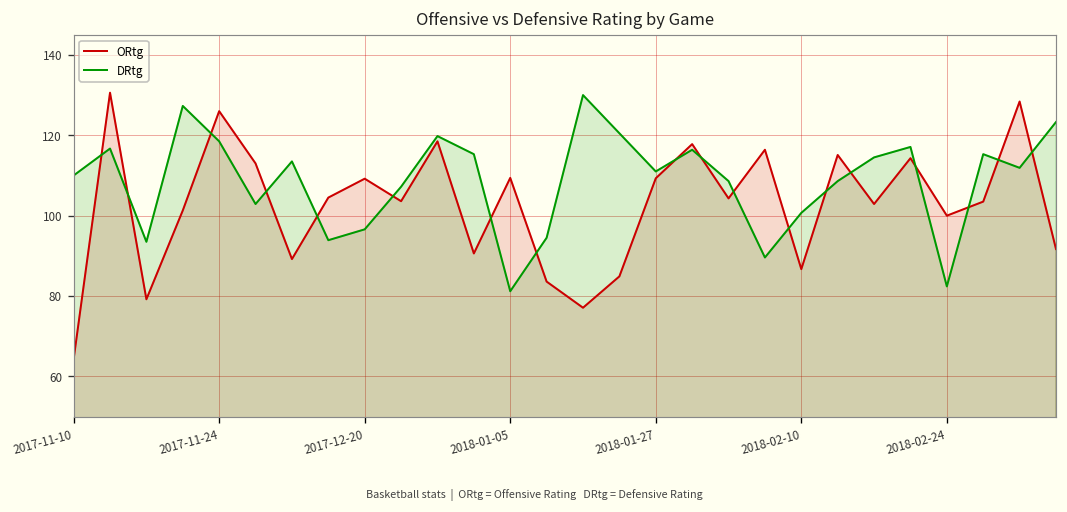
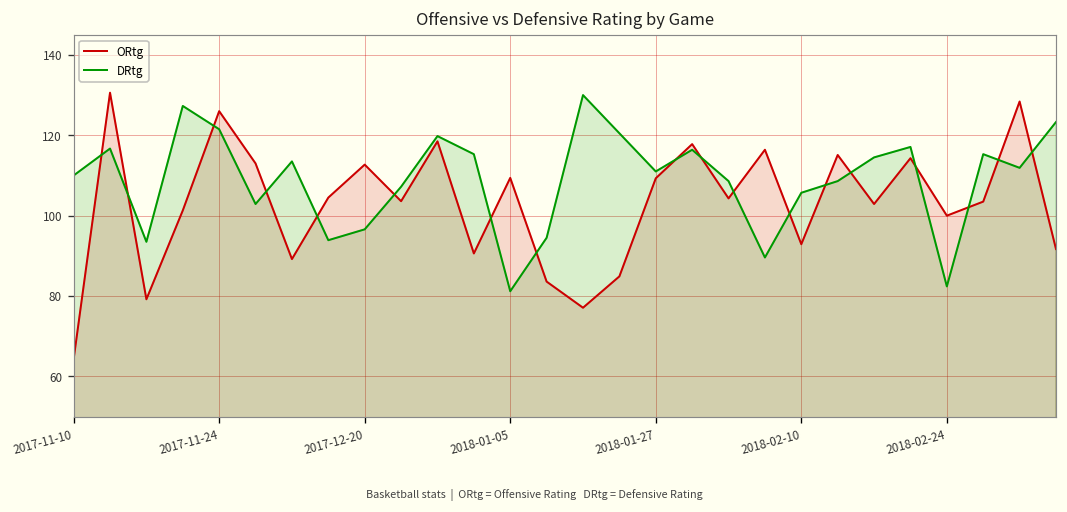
  {
    "ORtg": {
      "2017-11-10": 64,
      "2017-11-24": 126,
-     "2017-12-20": 109,
+     "2017-12-20": 113,
      "2018-01-05": 109,
      "2018-01-27": 109,
-     "2018-02-10": 87,
+     "2018-02-10": 93,
      "2018-02-24": 100
    },
    "DRtg": {
      "2017-11-10": 110,
-     "2017-11-24": 119,
+     "2017-11-24": 122,
      "2017-12-20": 97,
      "2018-01-05": 81,
      "2018-01-27": 111,
-     "2018-02-10": 101,
+     "2018-02-10": 106,
      "2018-02-24": 82
    }
  }
